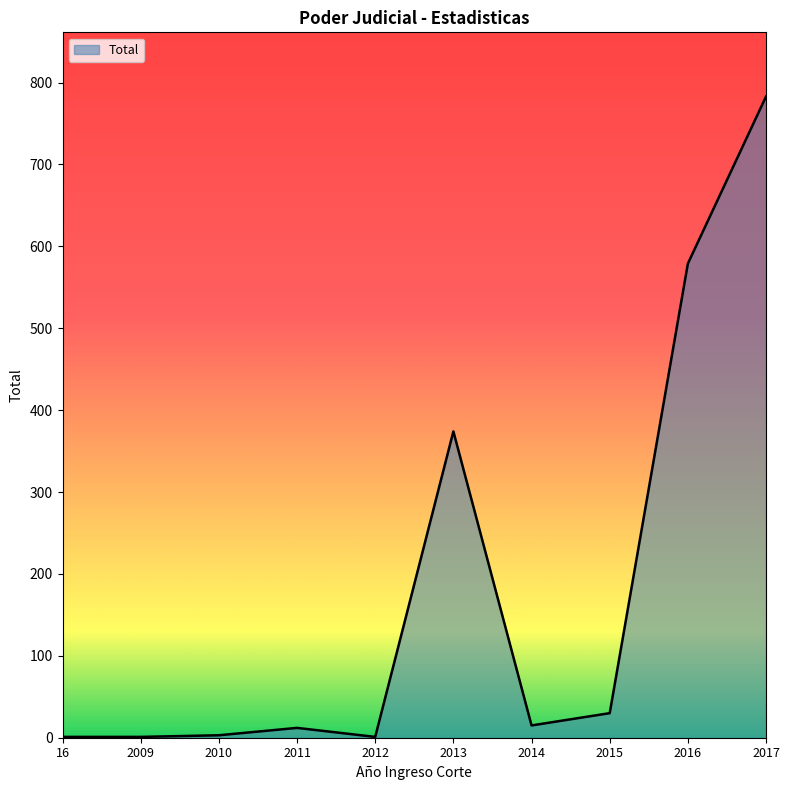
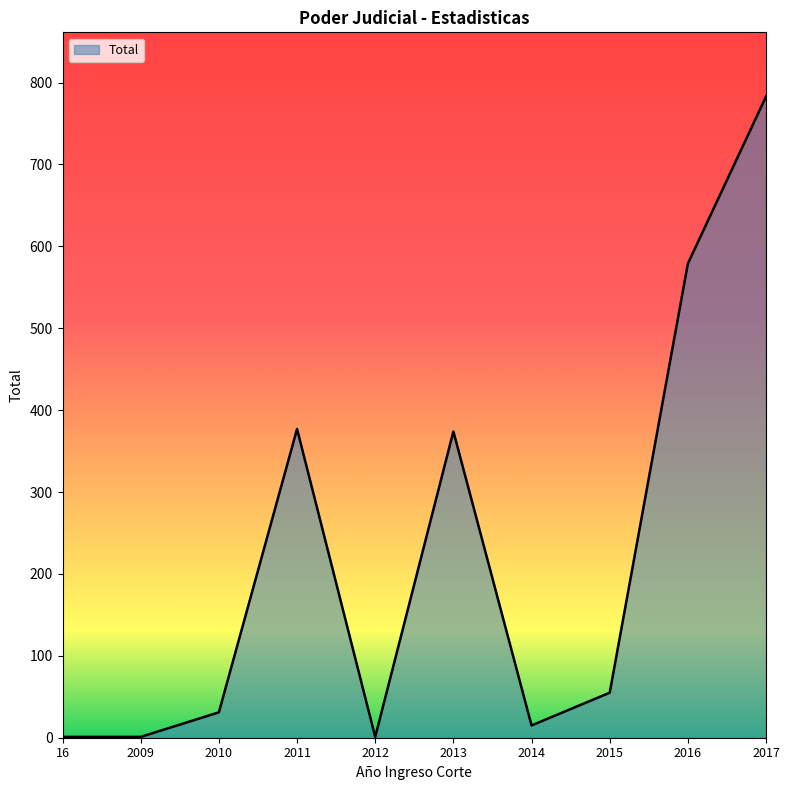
  {
    "16": 0,
    "2009": 0,
-   "2010": 0,
-   "2011": 10,
+   "2010": 30,
+   "2011": 380,
    "2012": 0,
    "2013": 370,
    "2014": 20,
-   "2015": 30,
+   "2015": 60,
    "2016": 580,
    "2017": 780
  }
